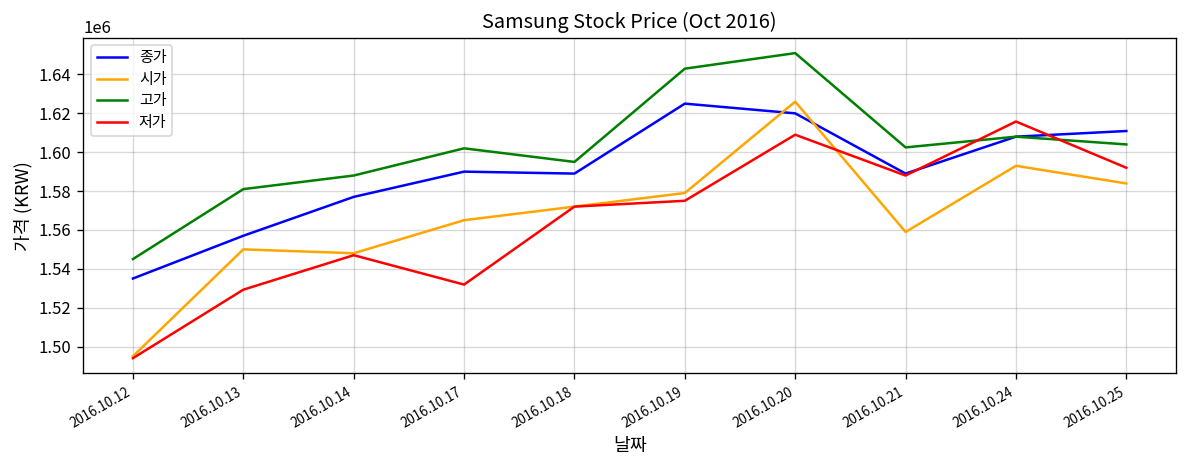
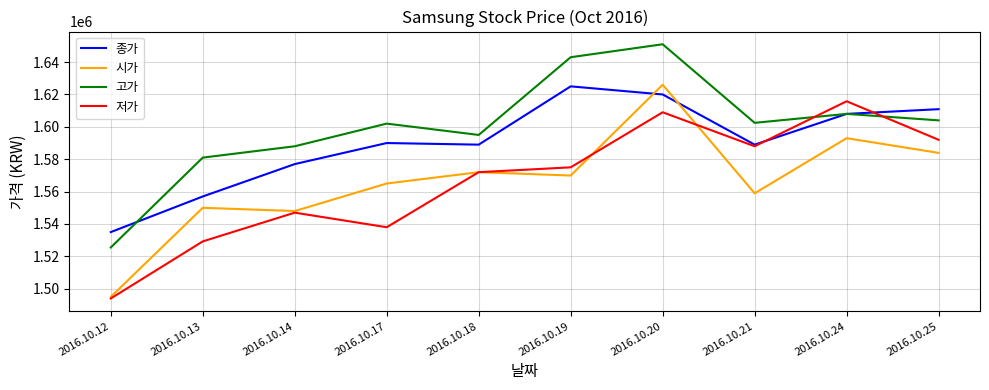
  {
    "종가": {
      "2016.10.12": 1535000,
      "2016.10.13": 1557000,
      "2016.10.14": 1577000,
      "2016.10.17": 1590000,
      "2016.10.18": 1589000,
      "2016.10.19": 1625000,
      "2016.10.20": 1620000,
      "2016.10.25": 1611000
    },
    "시가": {
      "2016.10.13": 1550000,
      "2016.10.17": 1565000,
-     "2016.10.19": 1579000,
+     "2016.10.19": 1570000,
      "2016.10.20": 1626000,
      "2016.10.21": 1559000,
      "2016.10.24": 1593000,
      "2016.10.25": 1584000
    },
    "고가": {
-     "2016.10.12": 1545000,
+     "2016.10.12": 1526000,
      "2016.10.13": 1581000,
      "2016.10.14": 1588000,
      "2016.10.17": 1602000,
      "2016.10.18": 1595000,
      "2016.10.19": 1643000,
      "2016.10.20": 1651000,
      "2016.10.21": 1602000,
      "2016.10.25": 1604000
    },
    "저가": {
      "2016.10.13": 1529000,
-     "2016.10.17": 1532000,
+     "2016.10.17": 1538000,
      "2016.10.19": 1575000,
      "2016.10.20": 1609000,
      "2016.10.24": 1616000,
      "2016.10.25": 1592000
    }
  }
